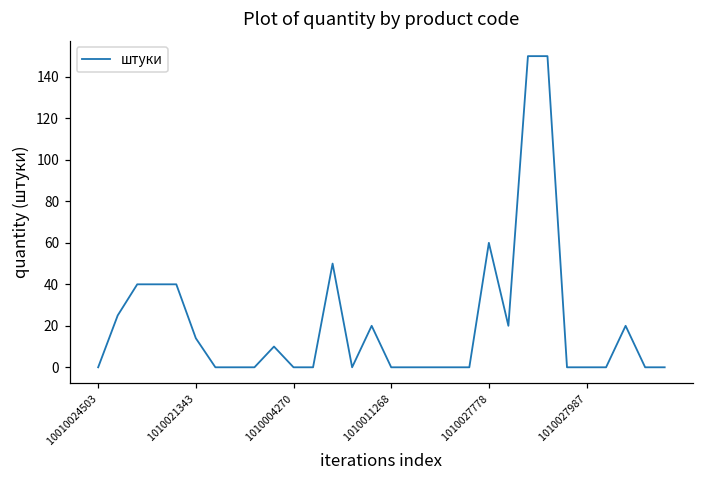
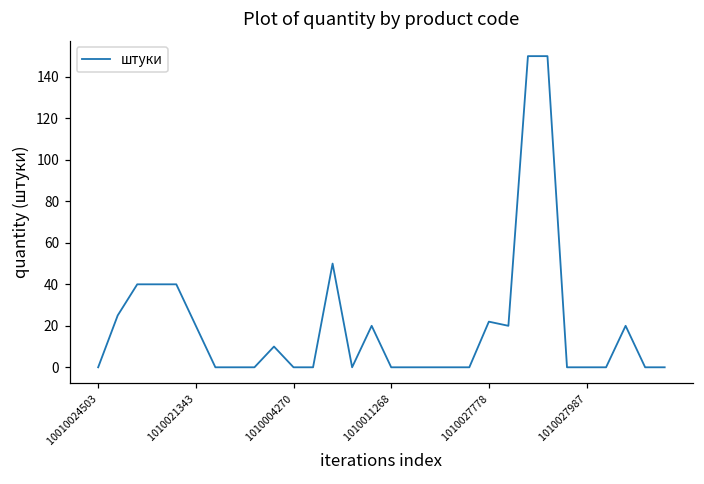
  {
    "10010024503": 0,
-   "1010021343": 14,
+   "1010021343": 20,
    "1010004270": 0,
    "1010011268": 0,
-   "1010027778": 60,
+   "1010027778": 22,
    "1010027987": 0
  }
